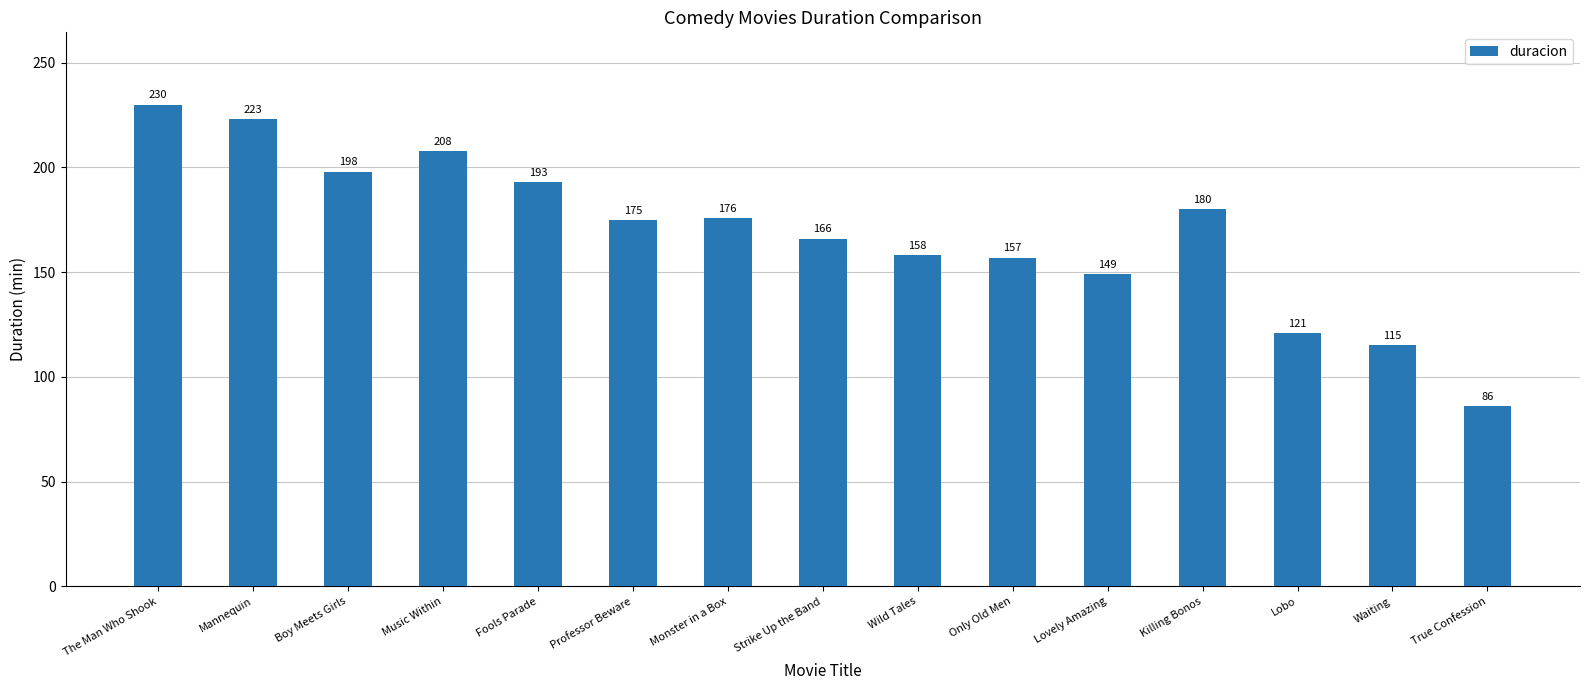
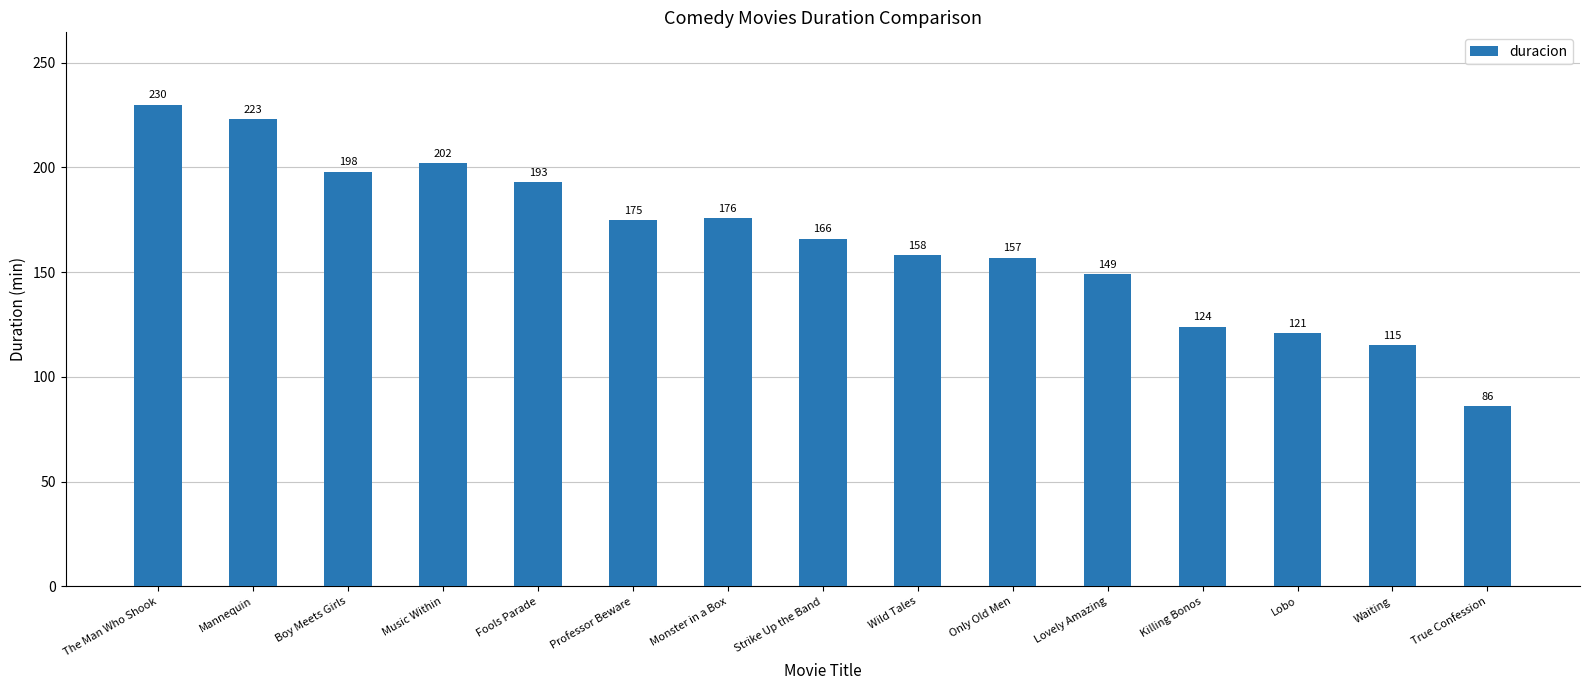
  {
    "The Man Who Shook": 230,
    "Mannequin": 223,
    "Boy Meets Girls": 198,
-   "Music Within": 208,
+   "Music Within": 202,
    "Fools Parade": 193,
    "Professor Beware": 175,
    "Monster in a Box": 176,
    "Strike Up the Band": 166,
    "Wild Tales": 158,
    "Only Old Men": 157,
    "Lovely Amazing": 149,
-   "Killing Bonos": 180,
+   "Killing Bonos": 124,
    "Lobo": 121,
    "Waiting": 115,
    "True Confession": 86
  }
